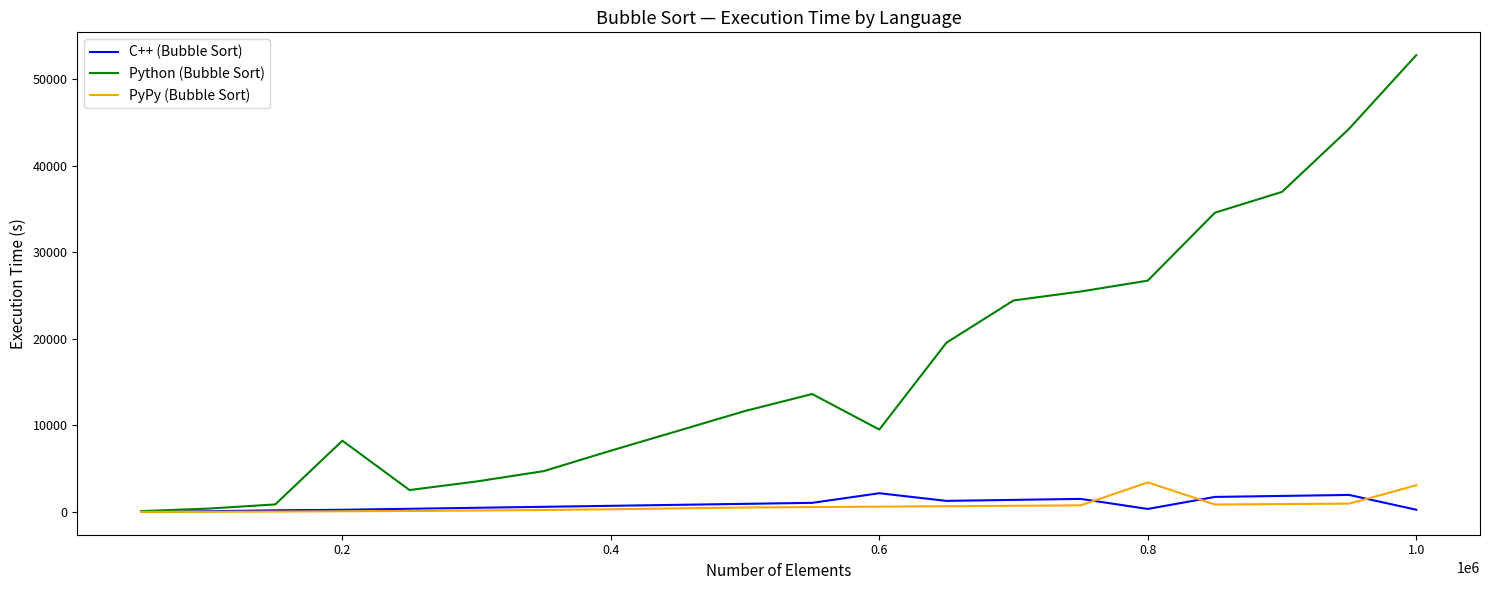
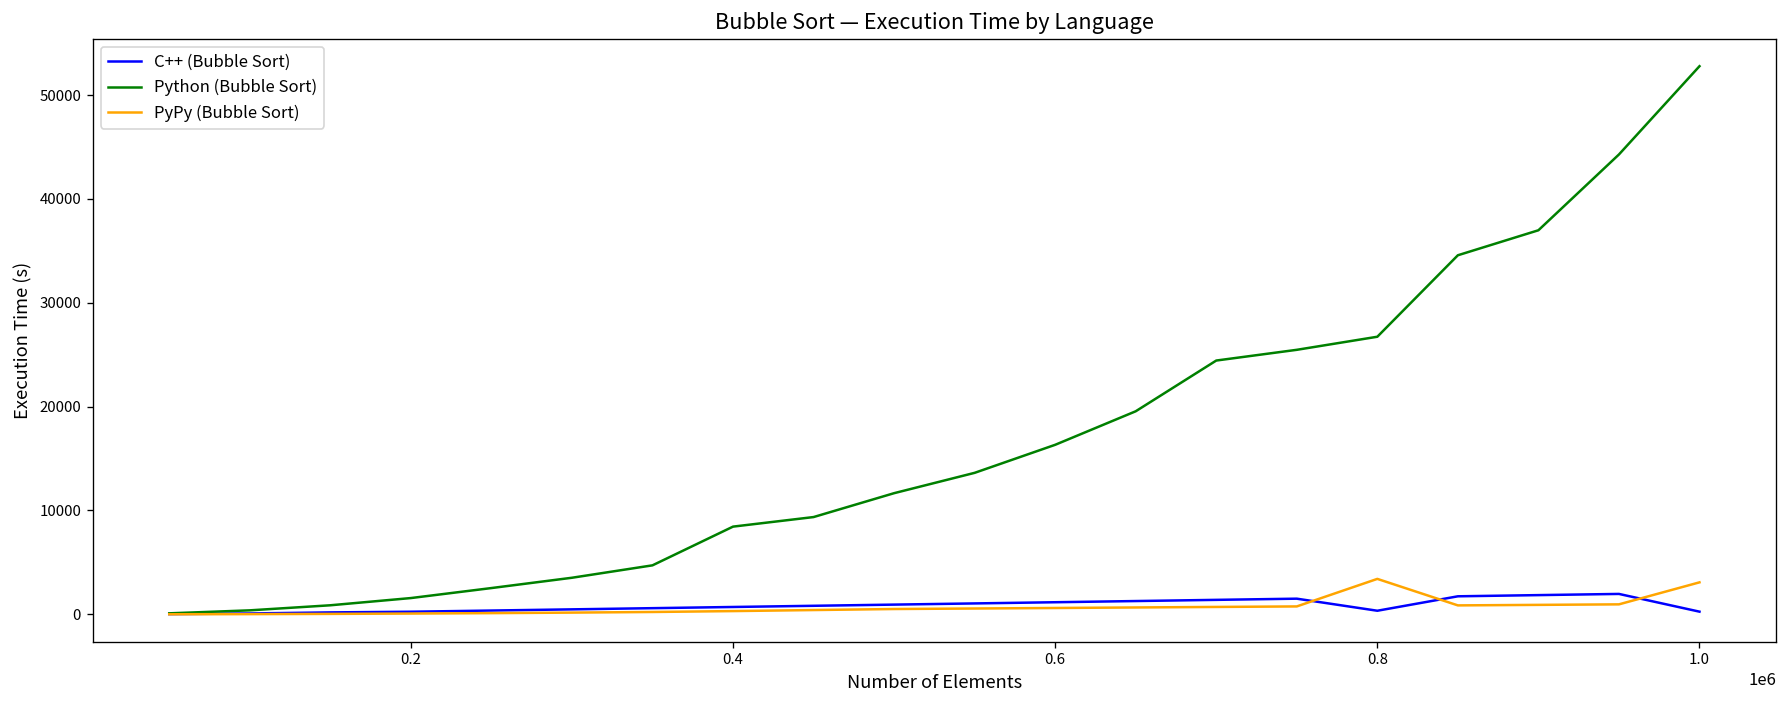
  {
    "C++ (Bubble Sort)": {
      "0.4": 1000,
-     "0.6": 2000,
+     "0.6": 1000,
      "0.8": 0,
      "1.0": 0
    },
    "Python (Bubble Sort)": {
-     "0.2": 8000,
-     "0.4": 7000,
-     "0.6": 10000,
+     "0.2": 2000,
+     "0.4": 8000,
+     "0.6": 16000,
      "0.8": 27000,
      "1.0": 53000
    },
    "PyPy (Bubble Sort)": {
      "0.4": 0,
      "0.6": 1000,
      "0.8": 3000,
      "1.0": 3000
    }
  }
